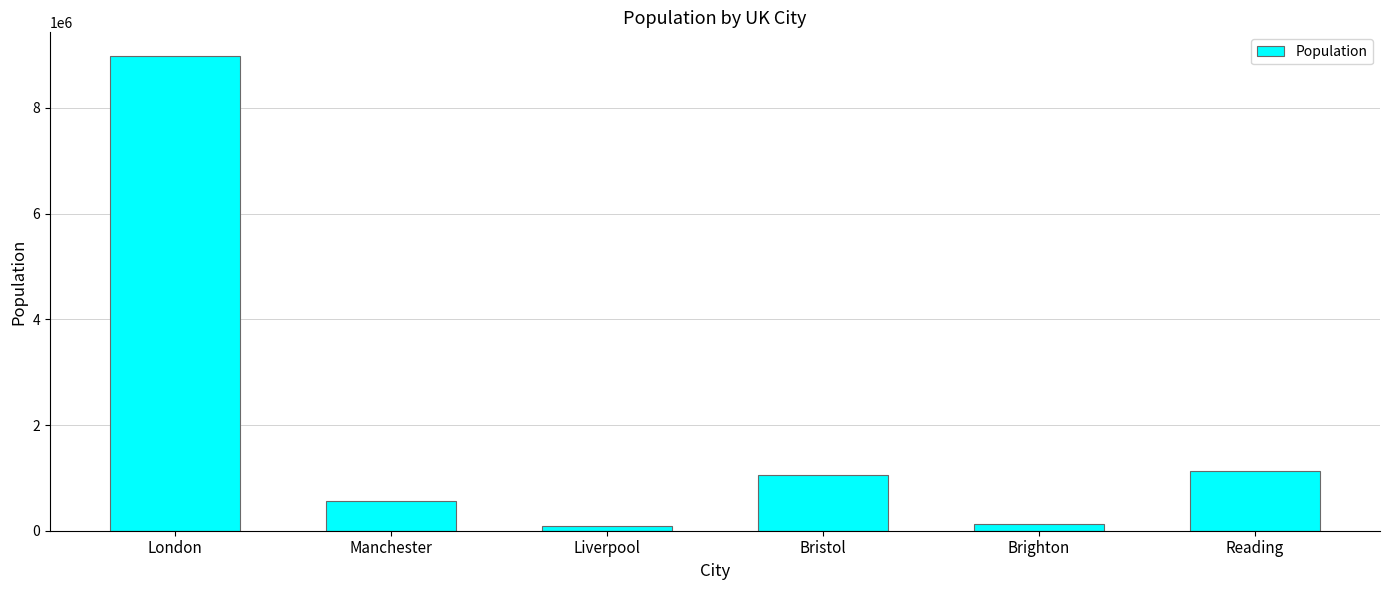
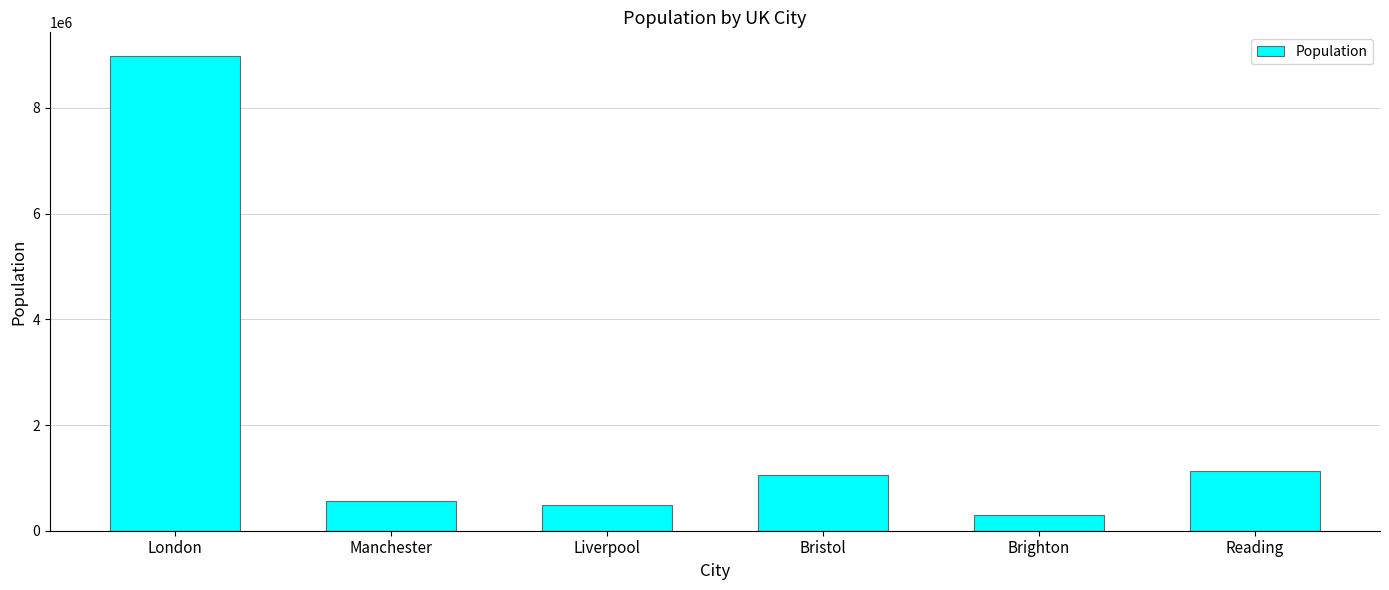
  {
    "London": 9000000,
    "Manchester": 600000,
-   "Liverpool": 100000,
+   "Liverpool": 500000,
    "Bristol": 1100000,
-   "Brighton": 100000,
+   "Brighton": 300000,
    "Reading": 1100000
  }
